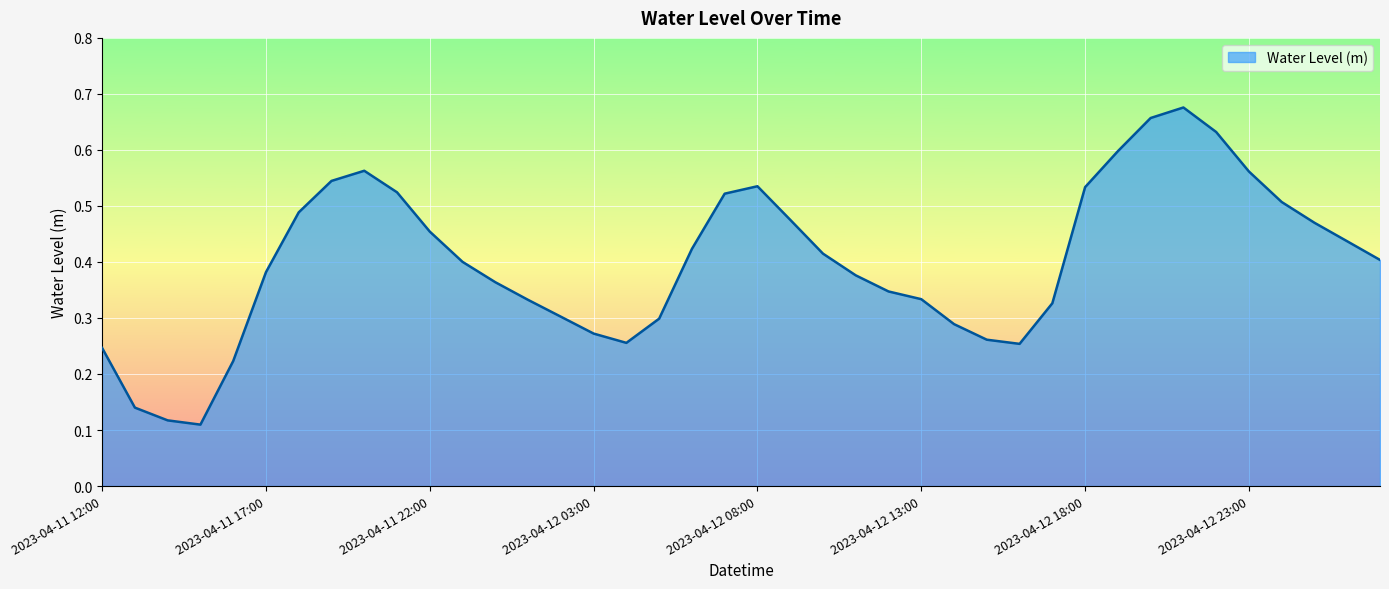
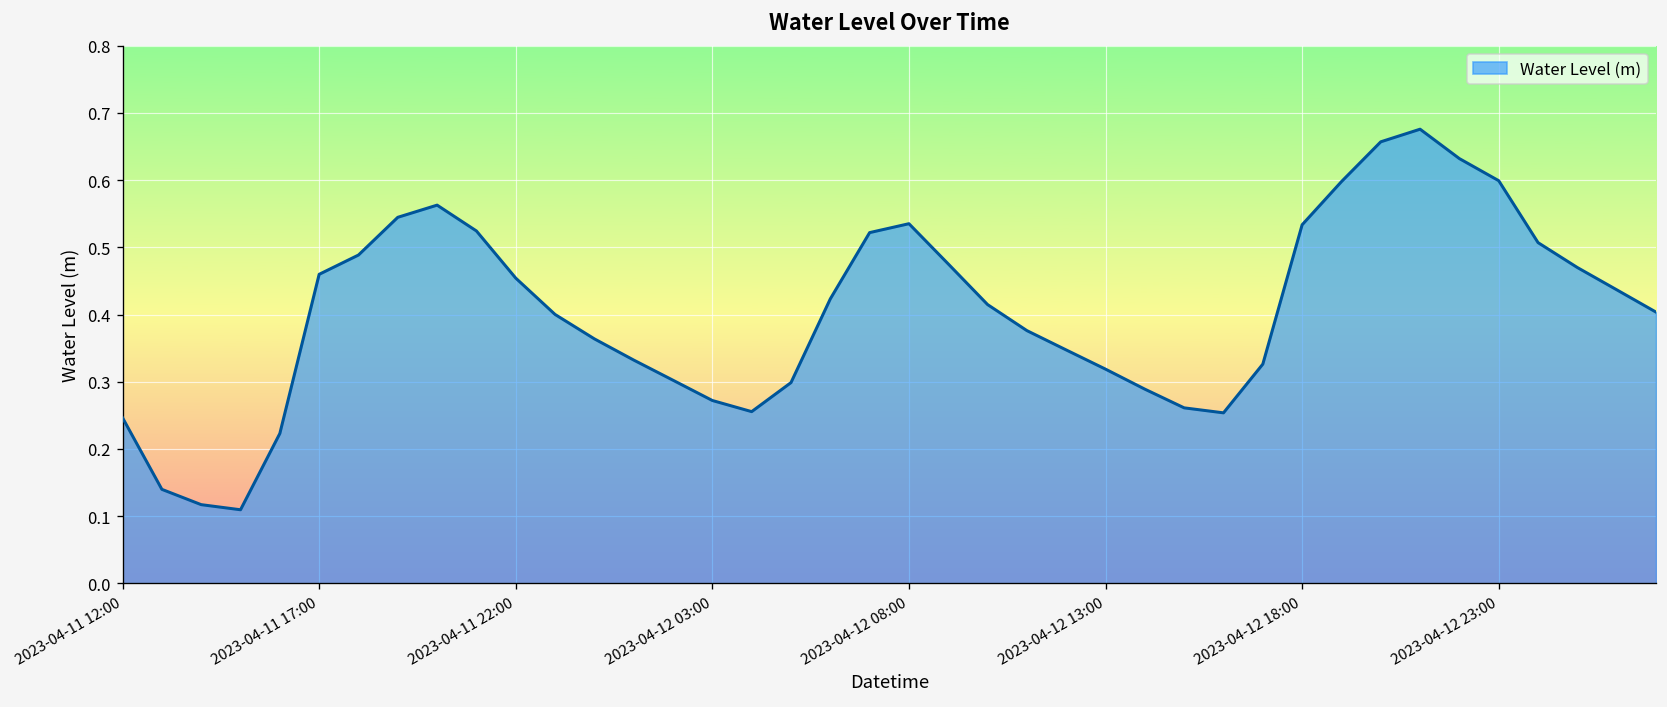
  {
    "2023-04-11 12:00": 0.25,
-   "2023-04-11 17:00": 0.38,
+   "2023-04-11 17:00": 0.46,
    "2023-04-11 22:00": 0.45,
    "2023-04-12 03:00": 0.27,
    "2023-04-12 08:00": 0.54,
-   "2023-04-12 13:00": 0.33,
+   "2023-04-12 13:00": 0.32,
    "2023-04-12 18:00": 0.53,
-   "2023-04-12 23:00": 0.56
+   "2023-04-12 23:00": 0.60
  }
